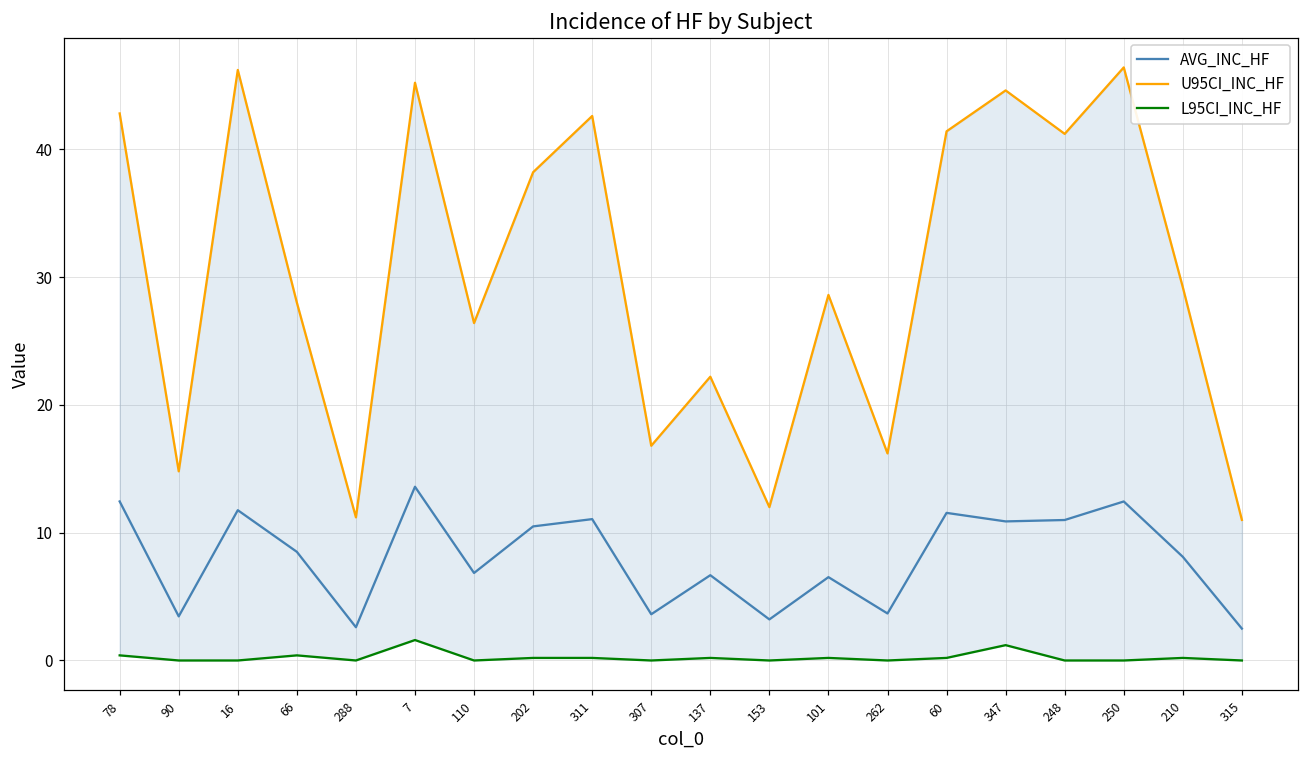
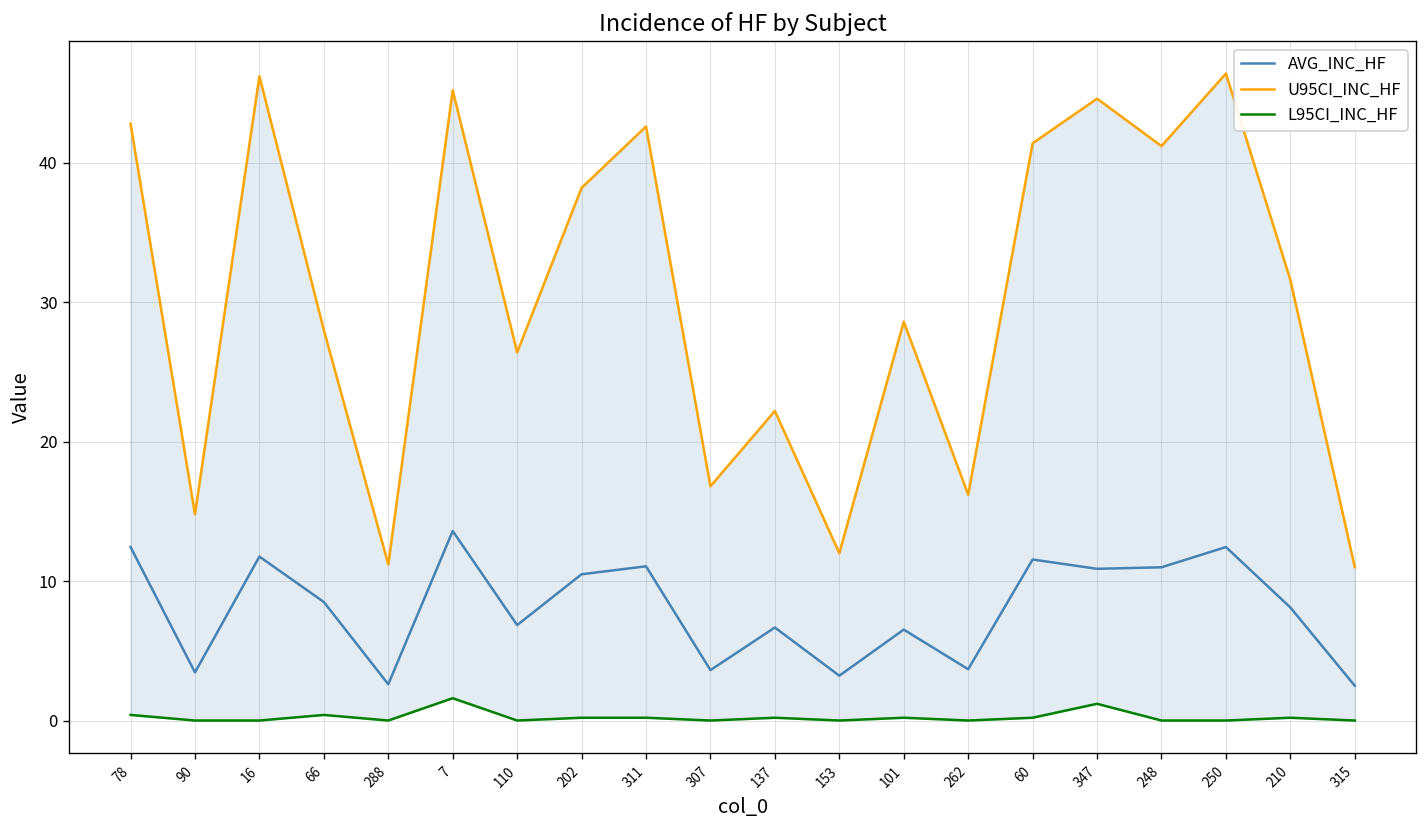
  {
    "AVG_INC_HF": {
      "78": 12.4,
      "90": 3.5,
      "16": 11.8,
      "66": 8.5,
      "288": 2.6,
      "7": 13.6,
      "110": 6.8,
      "202": 10.5,
      "311": 11.1,
      "307": 3.6,
      "137": 6.7,
      "153": 3.2,
      "101": 6.5,
      "262": 3.7,
      "60": 11.5,
      "347": 10.9,
      "248": 11.0,
      "250": 12.4,
      "210": 8.1,
      "315": 2.5
    },
    "U95CI_INC_HF": {
      "78": 42.8,
      "90": 14.8,
      "16": 46.2,
      "66": 28.0,
      "288": 11.2,
      "7": 45.2,
      "110": 26.4,
      "202": 38.2,
      "311": 42.6,
      "307": 16.8,
      "137": 22.2,
      "153": 12.0,
      "101": 28.6,
      "262": 16.2,
      "60": 41.4,
      "347": 44.6,
      "248": 41.2,
      "250": 46.4,
-     "210": 29.2,
+     "210": 31.6,
      "315": 11.0
    },
    "L95CI_INC_HF": {
      "78": 0.4,
      "90": 0.0,
      "16": 0.0,
      "66": 0.4,
      "288": 0.0,
      "7": 1.6,
      "110": 0.0,
      "202": 0.2,
      "311": 0.2,
      "307": 0.0,
      "137": 0.2,
      "153": 0.0,
      "101": 0.2,
      "262": 0.0,
      "60": 0.2,
      "347": 1.2,
      "248": 0.0,
      "250": 0.0,
      "210": 0.2,
      "315": 0.0
    }
  }
